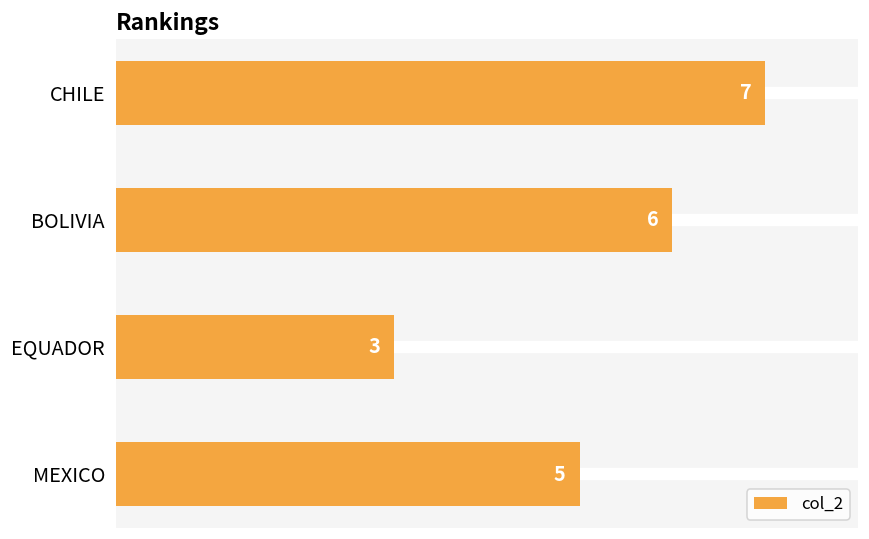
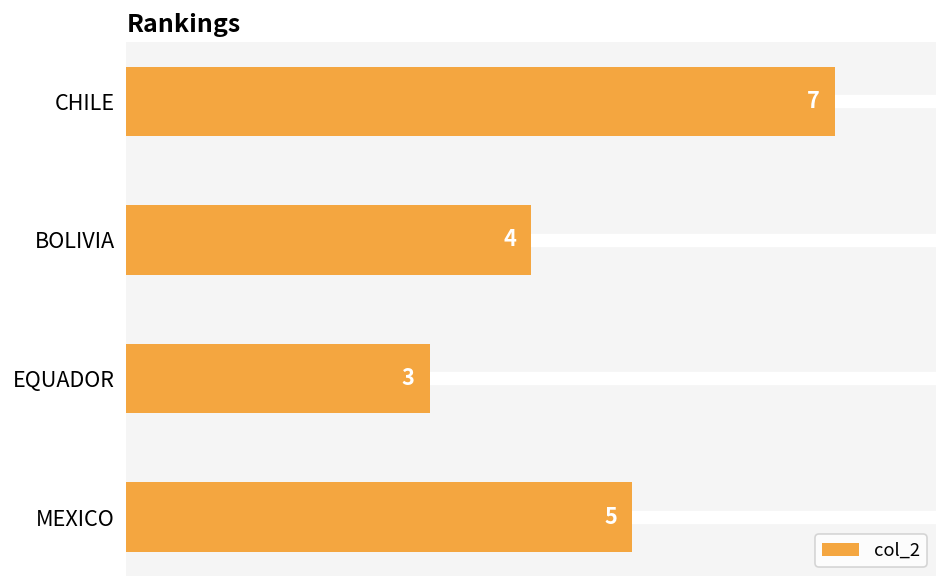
  {
    "CHILE": 7,
-   "BOLIVIA": 6,
+   "BOLIVIA": 4,
    "EQUADOR": 3,
    "MEXICO": 5
  }
